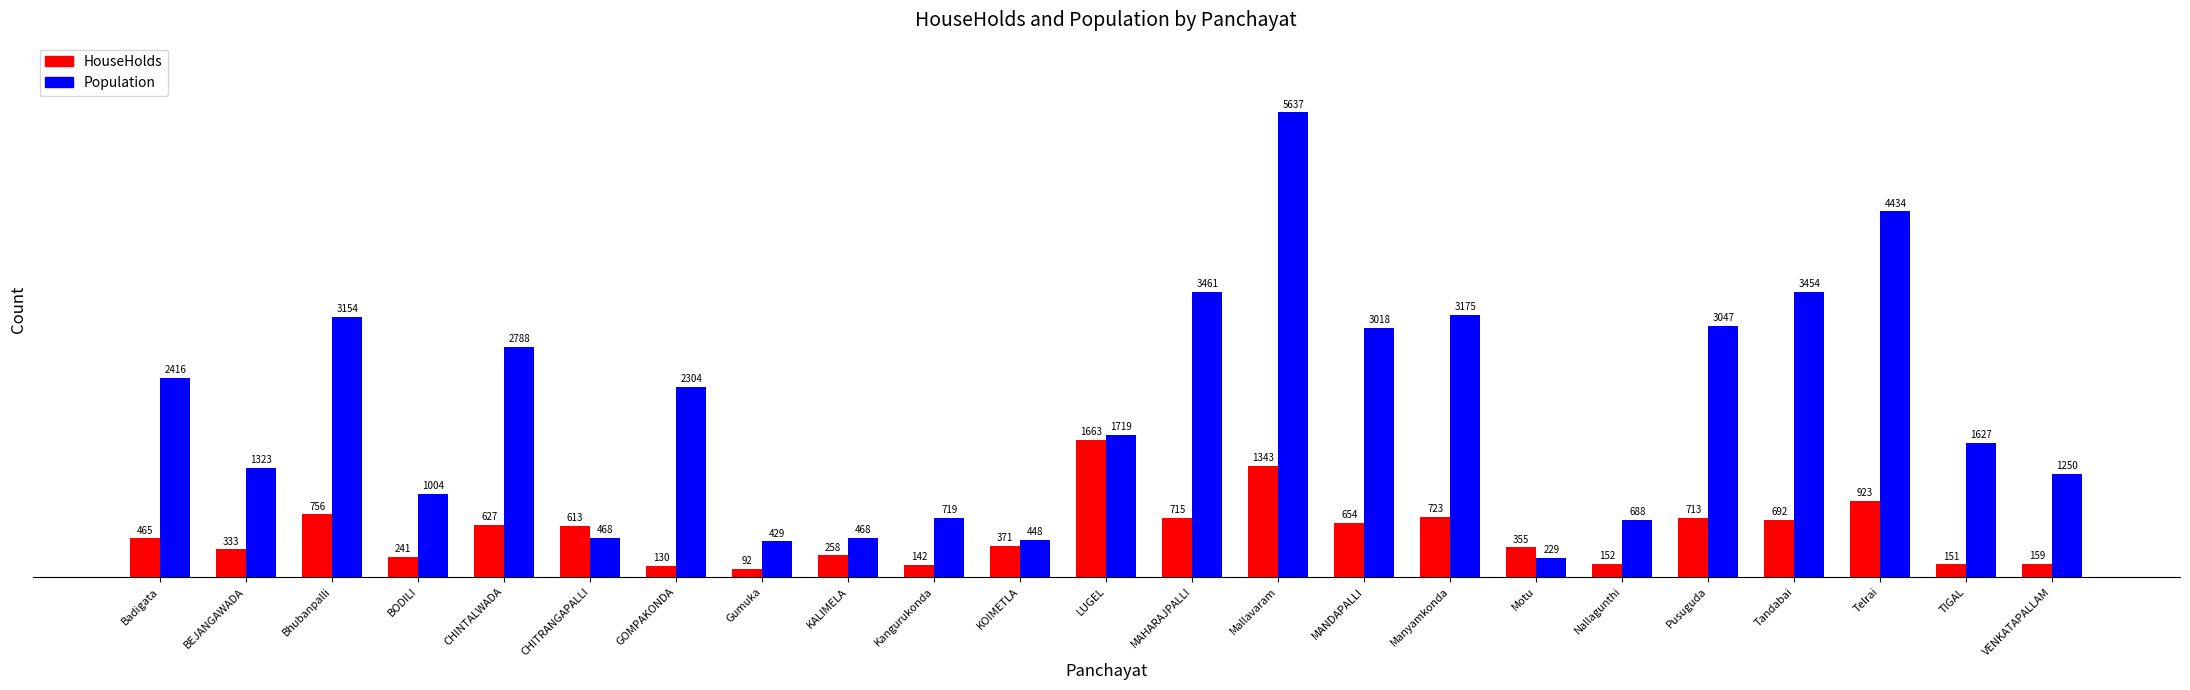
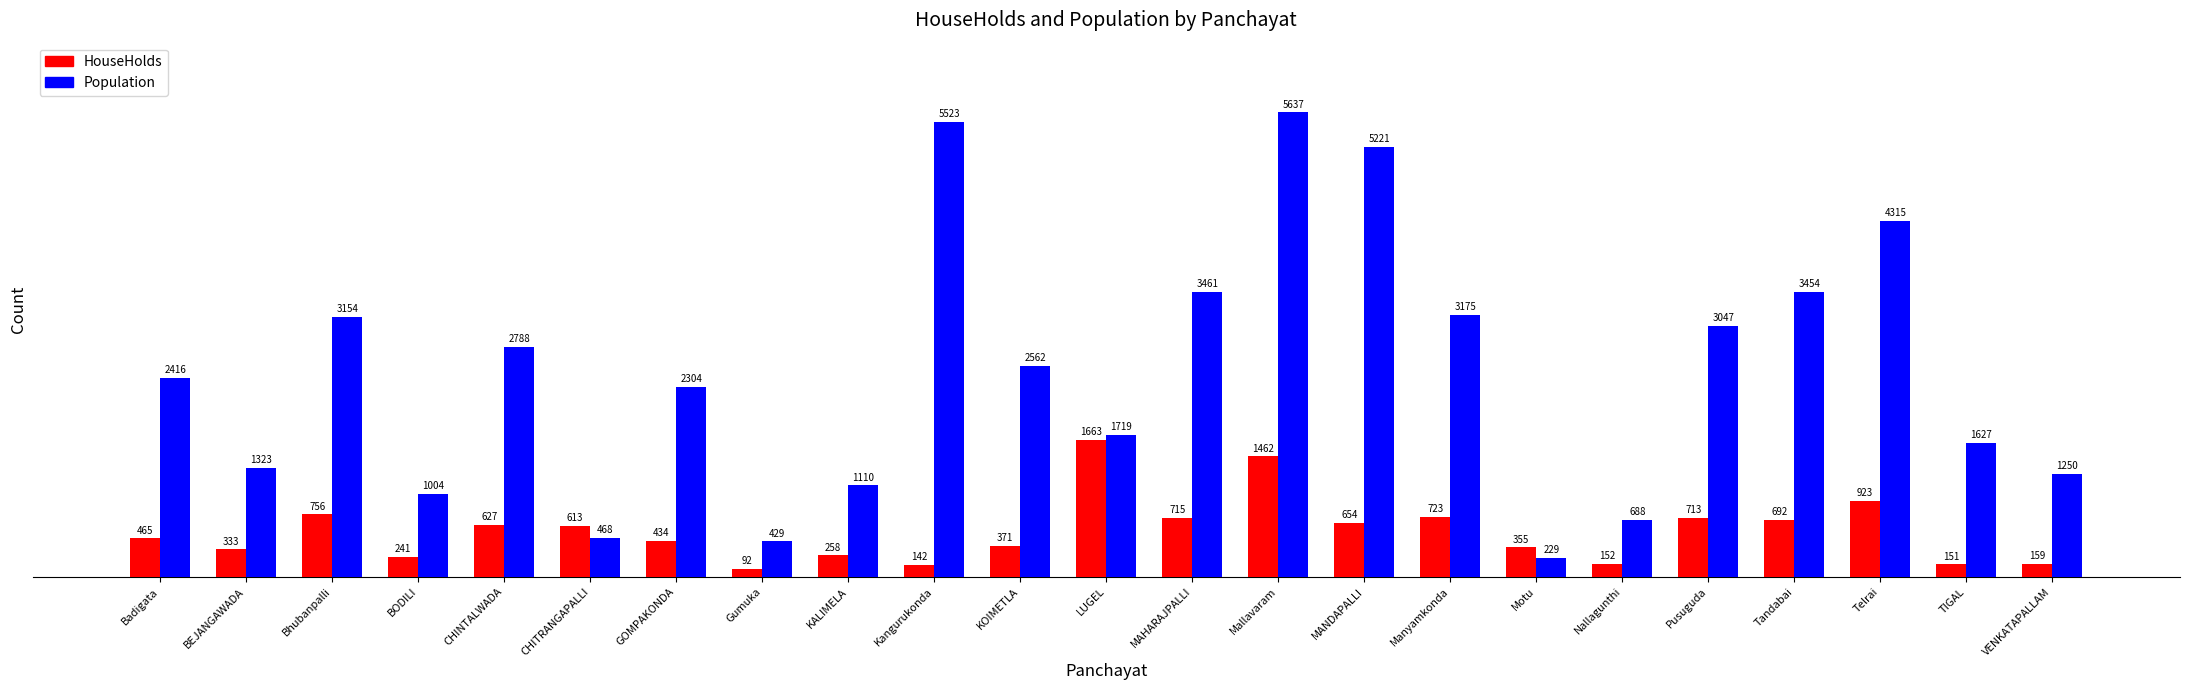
  {
    "HouseHolds": {
      "Badigata": 465,
      "BEJANGAWADA": 333,
      "Bhubanpalli": 756,
      "BODILI": 241,
      "CHINTALWADA": 627,
      "CHITRANGAPALLI": 613,
-     "GOMPAKONDA": 130,
+     "GOMPAKONDA": 434,
      "Gumuka": 92,
      "KALIMELA": 258,
      "Kangurukonda": 142,
      "KOIMETLA": 371,
      "LUGEL": 1663,
      "MAHARAJPALLI": 715,
-     "Mallavaram": 1343,
+     "Mallavaram": 1462,
      "MANDAPALLI": 654,
      "Manyamkonda": 723,
      "Motu": 355,
      "Nallagunthi": 152,
      "Pusuguda": 713,
      "Tandabai": 692,
      "Telrai": 923,
      "TIGAL": 151,
      "VENKATAPALLAM": 159
    },
    "Population": {
      "Badigata": 2416,
      "BEJANGAWADA": 1323,
      "Bhubanpalli": 3154,
      "BODILI": 1004,
      "CHINTALWADA": 2788,
      "CHITRANGAPALLI": 468,
      "GOMPAKONDA": 2304,
      "Gumuka": 429,
-     "KALIMELA": 468,
-     "Kangurukonda": 719,
-     "KOIMETLA": 448,
+     "KALIMELA": 1110,
+     "Kangurukonda": 5523,
+     "KOIMETLA": 2562,
      "LUGEL": 1719,
      "MAHARAJPALLI": 3461,
      "Mallavaram": 5637,
-     "MANDAPALLI": 3018,
+     "MANDAPALLI": 5221,
      "Manyamkonda": 3175,
      "Motu": 229,
      "Nallagunthi": 688,
      "Pusuguda": 3047,
      "Tandabai": 3454,
-     "Telrai": 4434,
+     "Telrai": 4315,
      "TIGAL": 1627,
      "VENKATAPALLAM": 1250
    }
  }
